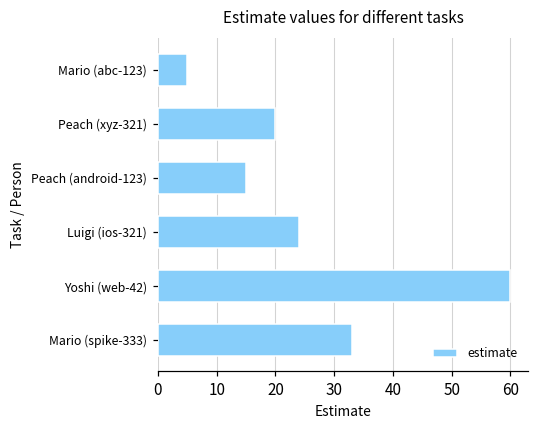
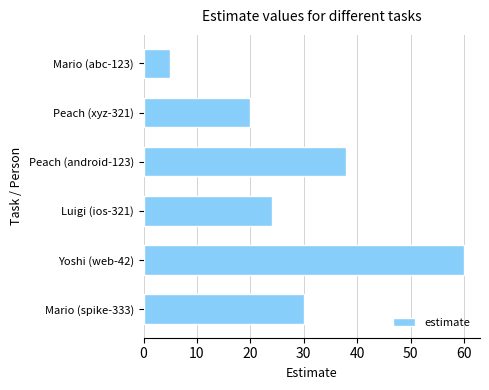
  {
    "Mario (abc-123)": 5,
    "Peach (xyz-321)": 20,
-   "Peach (android-123)": 15,
+   "Peach (android-123)": 38,
    "Luigi (ios-321)": 24,
    "Yoshi (web-42)": 60,
-   "Mario (spike-333)": 33
+   "Mario (spike-333)": 30
  }
